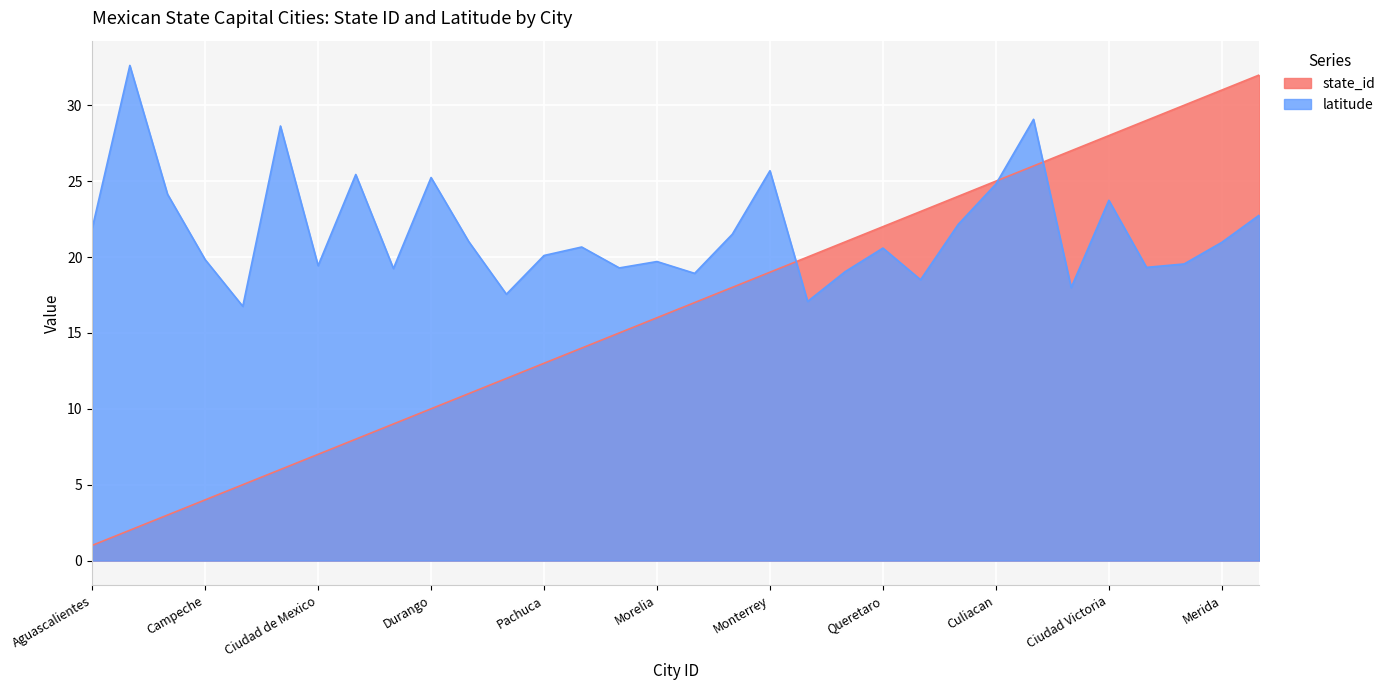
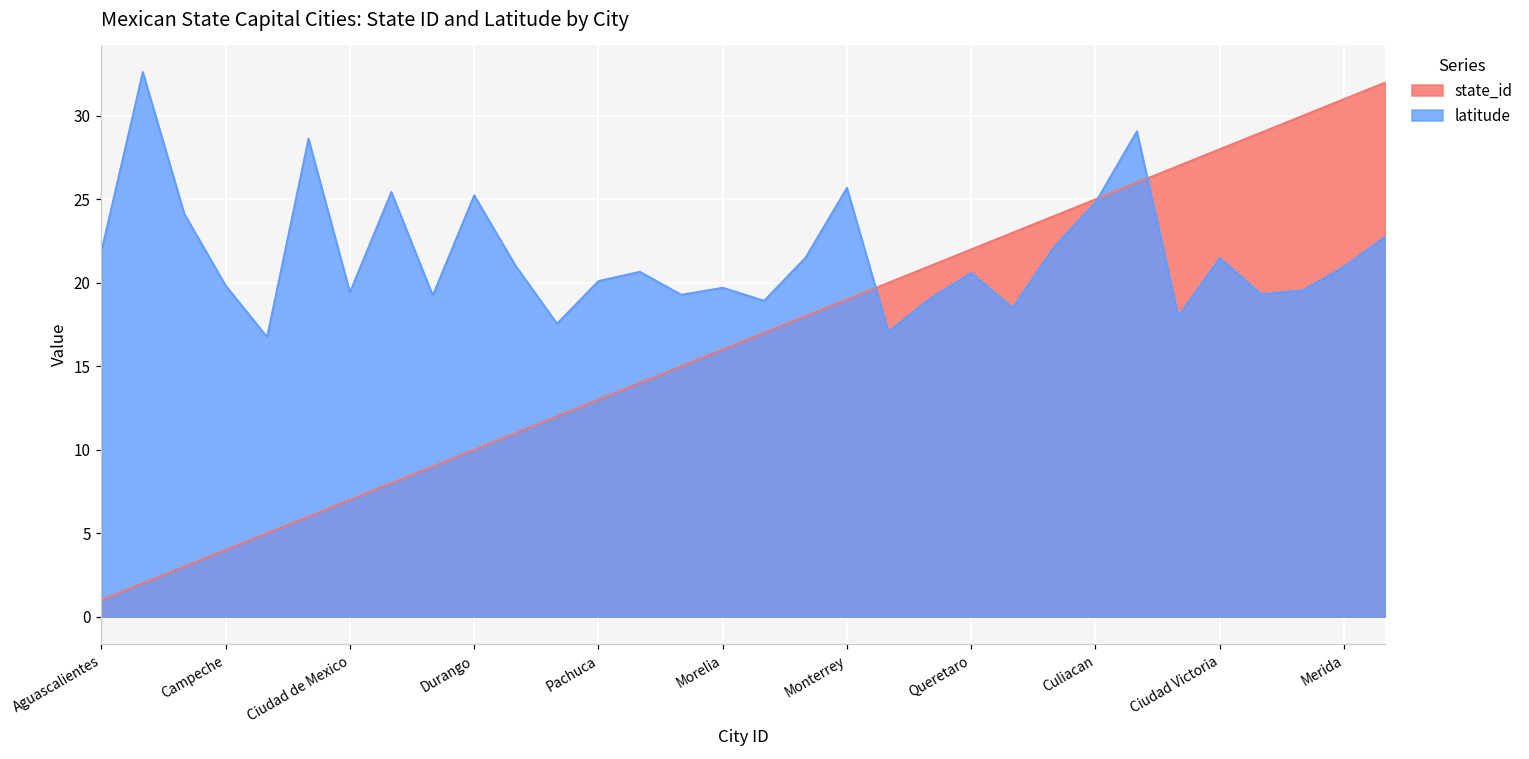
  {
    "state_id": {
      "Aguascalientes": 1.0,
      "Campeche": 4.0,
      "Ciudad de Mexico": 7.0,
      "Durango": 10.0,
      "Pachuca": 13.0,
      "Morelia": 16.0,
      "Monterrey": 19.0,
      "Queretaro": 22.0,
      "Culiacan": 25.0,
      "Ciudad Victoria": 28.0,
      "Merida": 31.0
    },
    "latitude": {
      "Aguascalientes": 21.9,
      "Campeche": 19.8,
      "Ciudad de Mexico": 19.4,
      "Durango": 25.2,
      "Pachuca": 20.1,
      "Morelia": 19.7,
      "Monterrey": 25.7,
      "Queretaro": 20.6,
      "Culiacan": 24.8,
-     "Ciudad Victoria": 23.7,
+     "Ciudad Victoria": 21.5,
      "Merida": 21.0
    }
  }
